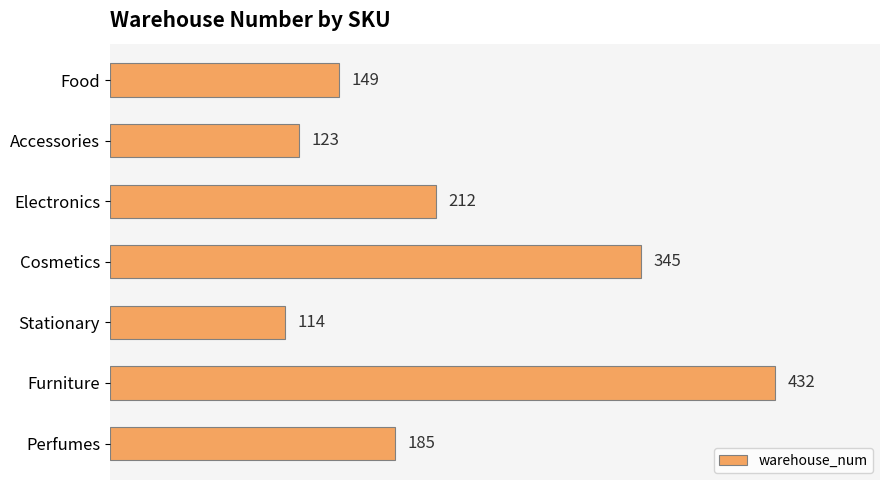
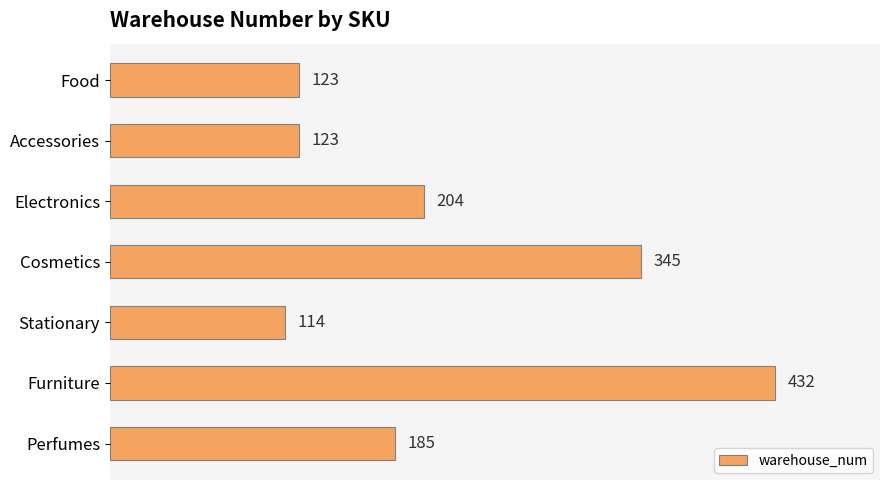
  {
-   "Food": 149,
+   "Food": 123,
    "Accessories": 123,
-   "Electronics": 212,
+   "Electronics": 204,
    "Cosmetics": 345,
    "Stationary": 114,
    "Furniture": 432,
    "Perfumes": 185
  }
